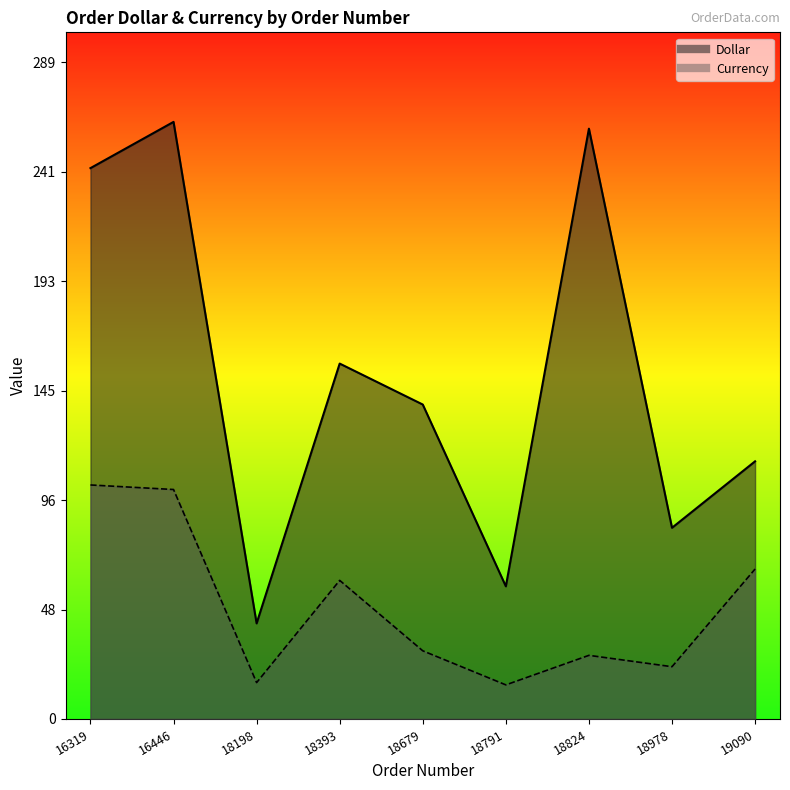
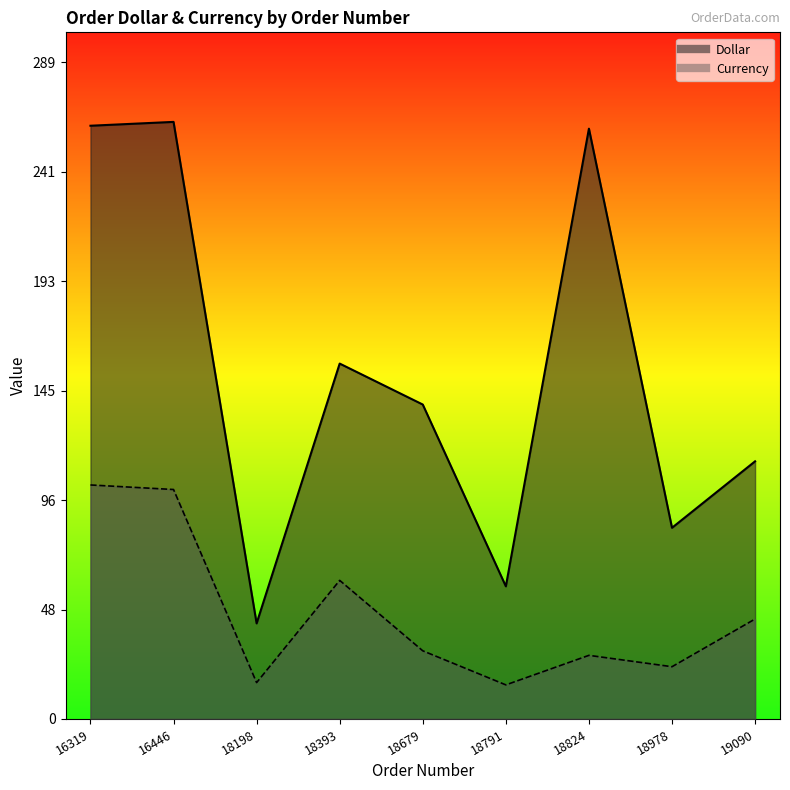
  {
    "Dollar": {
-     "16319": 242,
+     "16319": 261,
      "16446": 263,
      "18198": 42,
      "18393": 156,
      "18679": 138,
      "18791": 58,
      "18824": 260,
      "18978": 84,
      "19090": 113
    },
    "Currency": {
      "16319": 103,
      "16446": 101,
      "18198": 16,
      "18393": 61,
      "18679": 30,
      "18791": 15,
      "18824": 28,
      "18978": 23,
-     "19090": 66
+     "19090": 44
    }
  }
